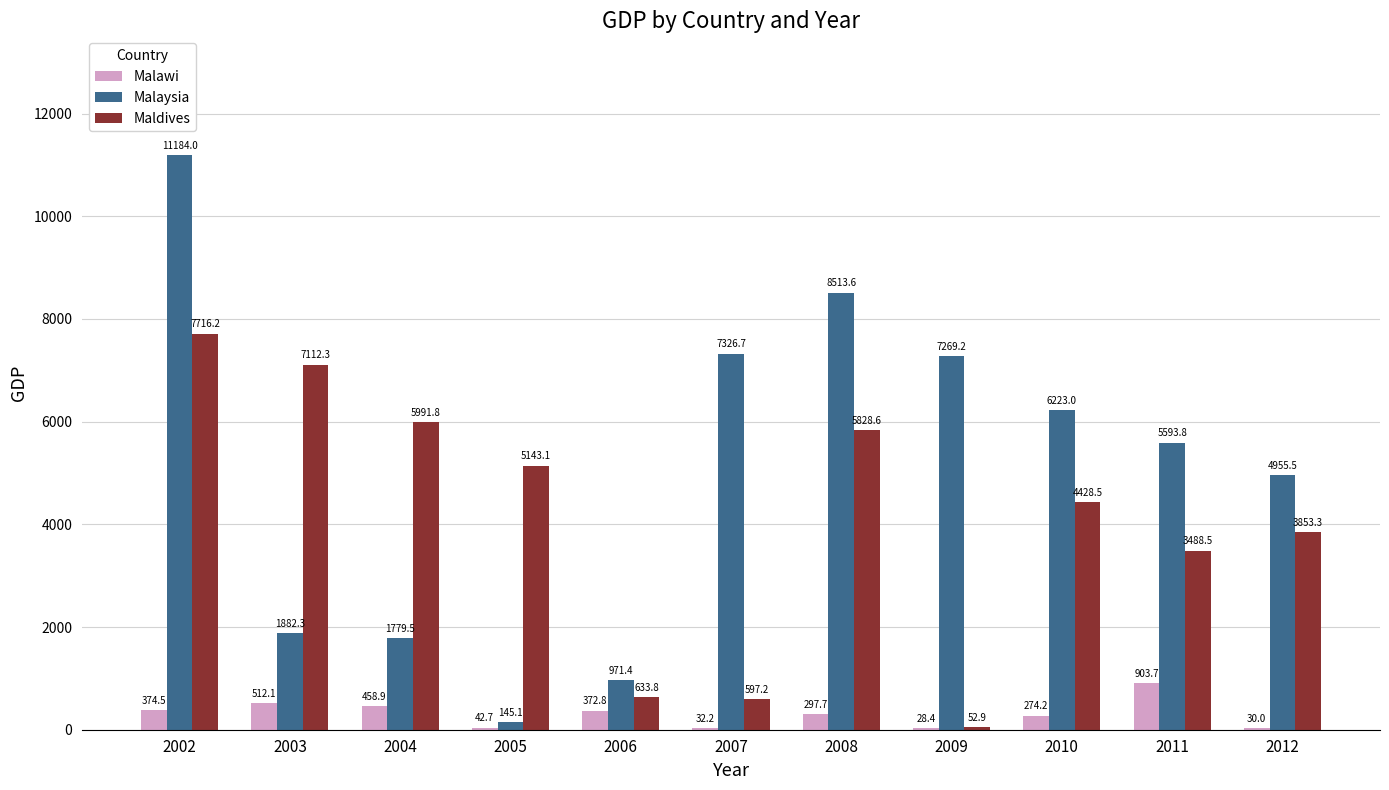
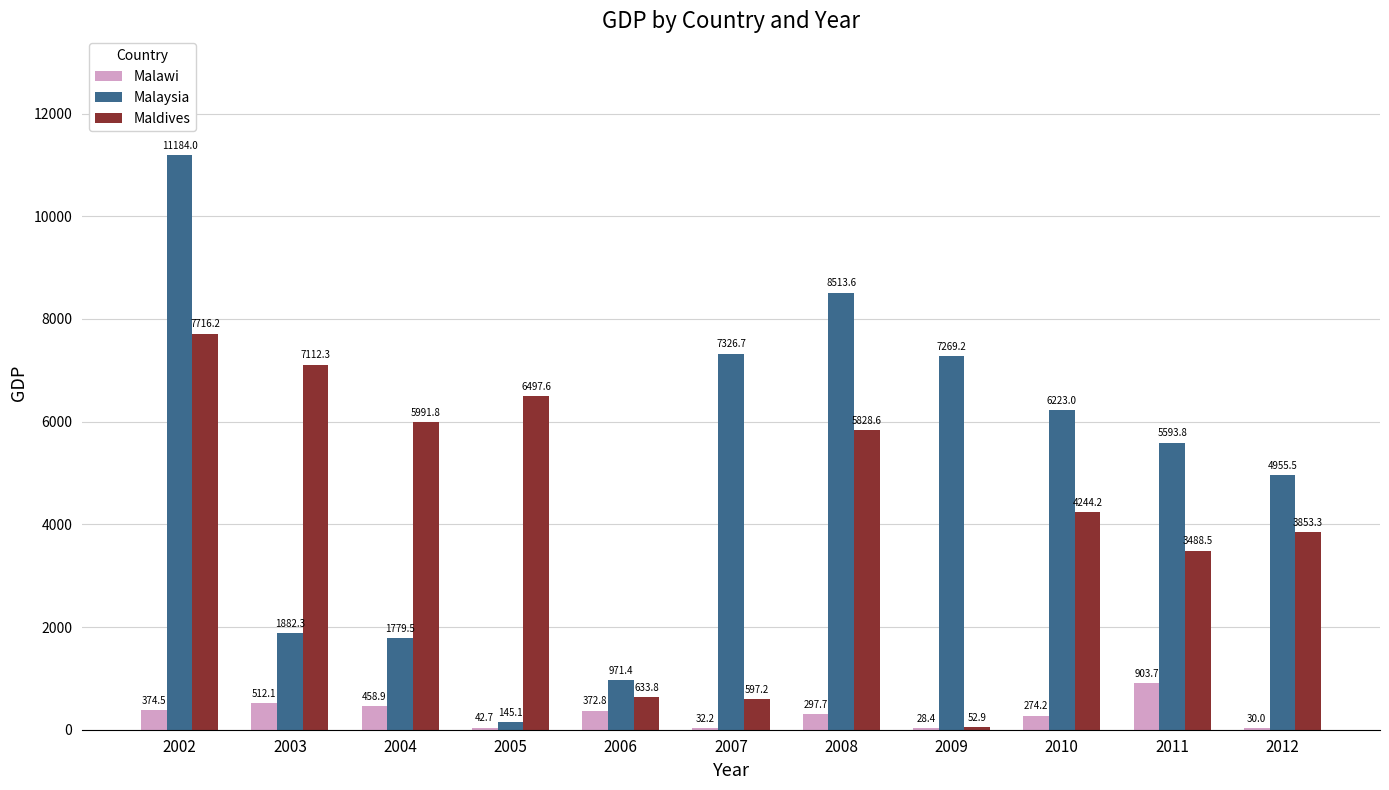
  {
    "Malawi": {
      "2002": 374.5,
      "2003": 512.1,
      "2004": 458.9,
      "2005": 42.7,
      "2006": 372.8,
      "2007": 32.2,
      "2008": 297.7,
      "2009": 28.4,
      "2010": 274.2,
      "2011": 903.7,
      "2012": 30.0
    },
    "Malaysia": {
      "2002": 11184.0,
      "2003": 1882.3,
      "2004": 1779.5,
      "2005": 145.1,
      "2006": 971.4,
      "2007": 7326.7,
      "2008": 8513.6,
      "2009": 7269.2,
      "2010": 6223.0,
      "2011": 5593.8,
      "2012": 4955.5
    },
    "Maldives": {
      "2002": 7716.2,
      "2003": 7112.3,
      "2004": 5991.8,
-     "2005": 5143.1,
+     "2005": 6497.6,
      "2006": 633.8,
      "2007": 597.2,
      "2008": 5828.6,
      "2009": 52.9,
-     "2010": 4428.5,
+     "2010": 4244.2,
      "2011": 3488.5,
      "2012": 3853.3
    }
  }
